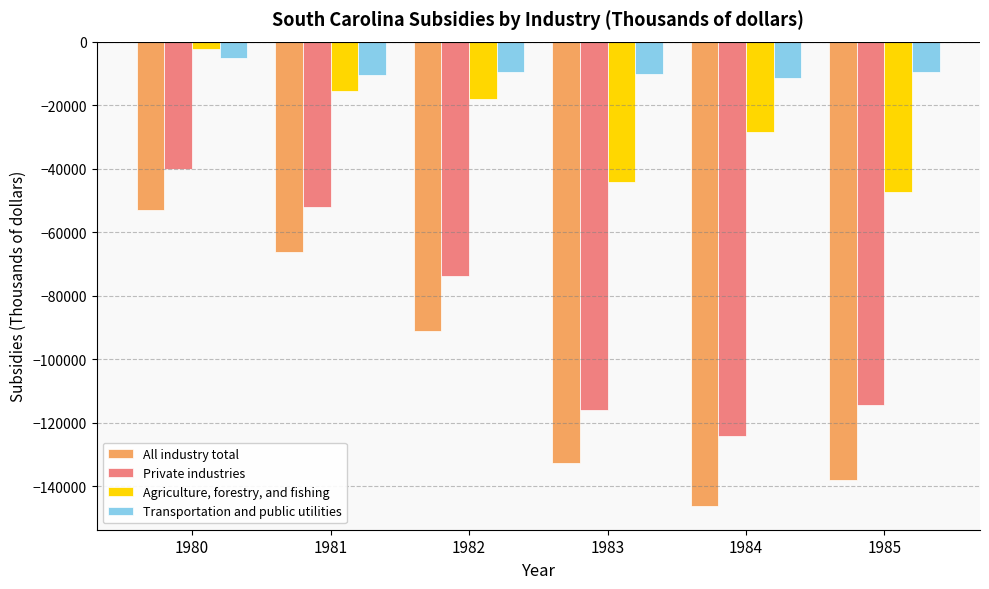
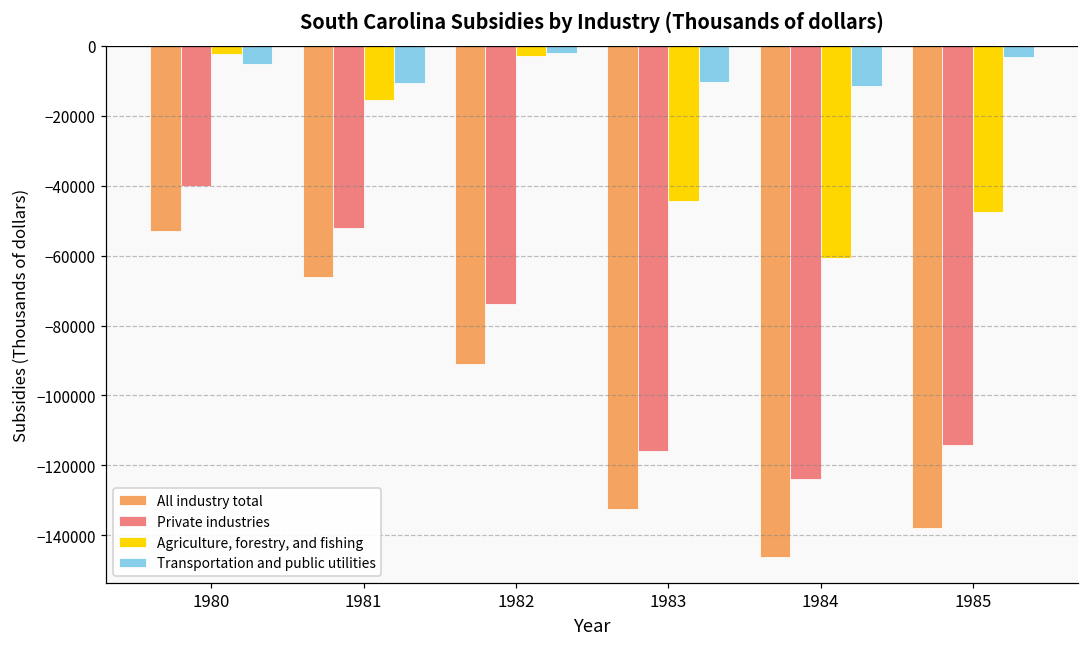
  {
    "Agriculture, forestry, and fishing": {
      "1980": -2000,
      "1981": -16000,
-     "1982": -18000,
+     "1982": -3000,
      "1983": -44000,
-     "1984": -28000,
+     "1984": -61000,
      "1985": -47000
    },
    "Transportation and public utilities": {
      "1980": -5000,
      "1981": -11000,
-     "1982": -10000,
+     "1982": -2000,
      "1983": -10000,
      "1984": -12000,
-     "1985": -9000
+     "1985": -3000
    }
  }
